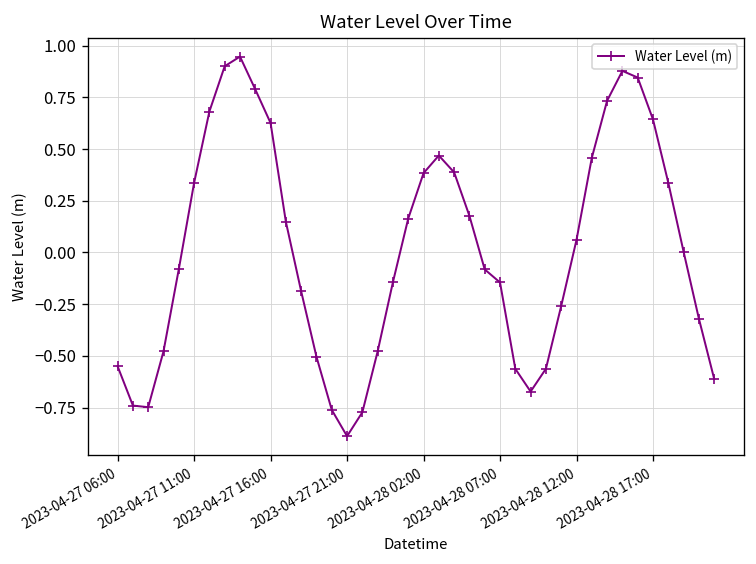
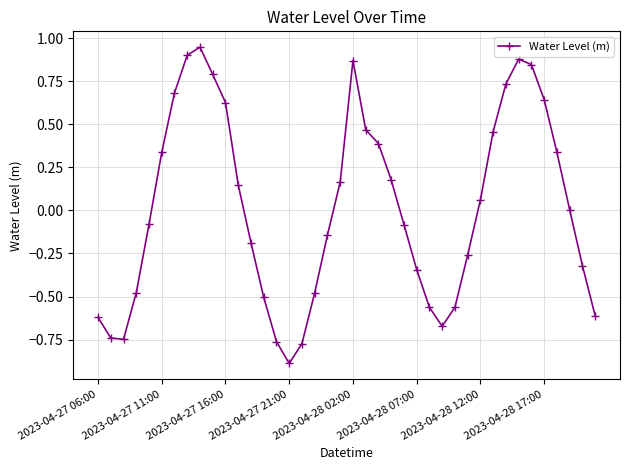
  {
-   "2023-04-27 06:00": -0.55,
+   "2023-04-27 06:00": -0.62,
    "2023-04-27 11:00": 0.34,
    "2023-04-27 16:00": 0.63,
    "2023-04-27 21:00": -0.89,
-   "2023-04-28 02:00": 0.38,
-   "2023-04-28 07:00": -0.15,
+   "2023-04-28 02:00": 0.87,
+   "2023-04-28 07:00": -0.34,
    "2023-04-28 12:00": 0.06,
    "2023-04-28 17:00": 0.64
  }
